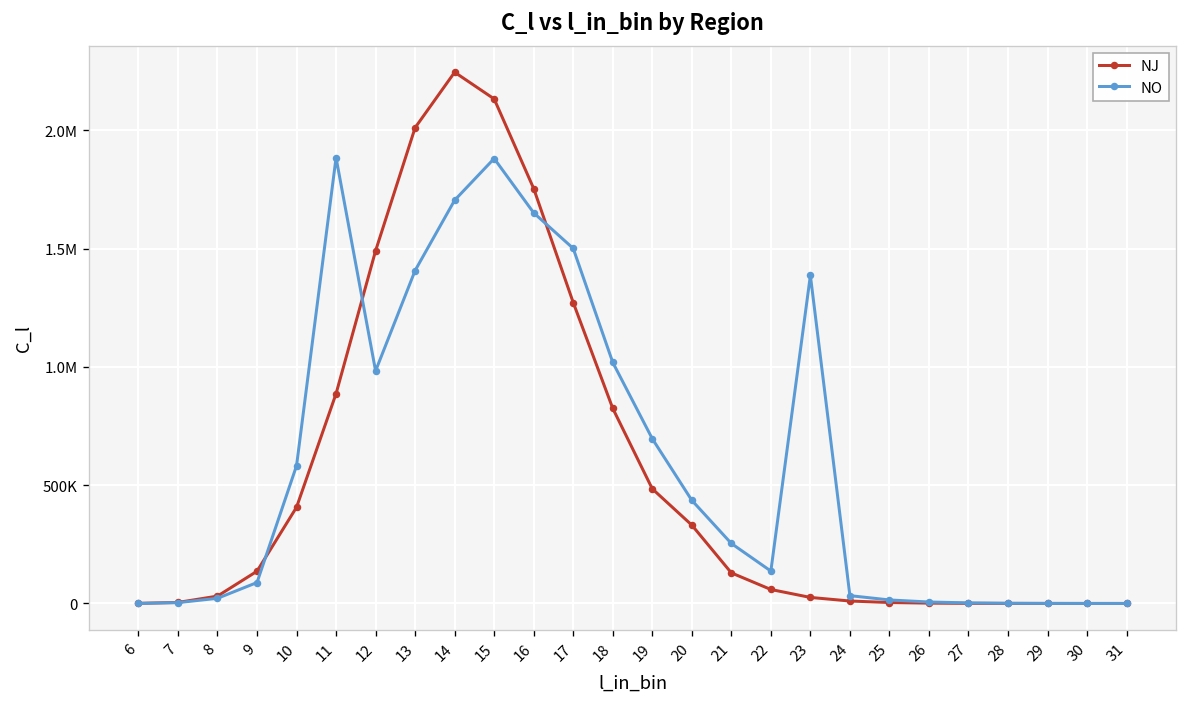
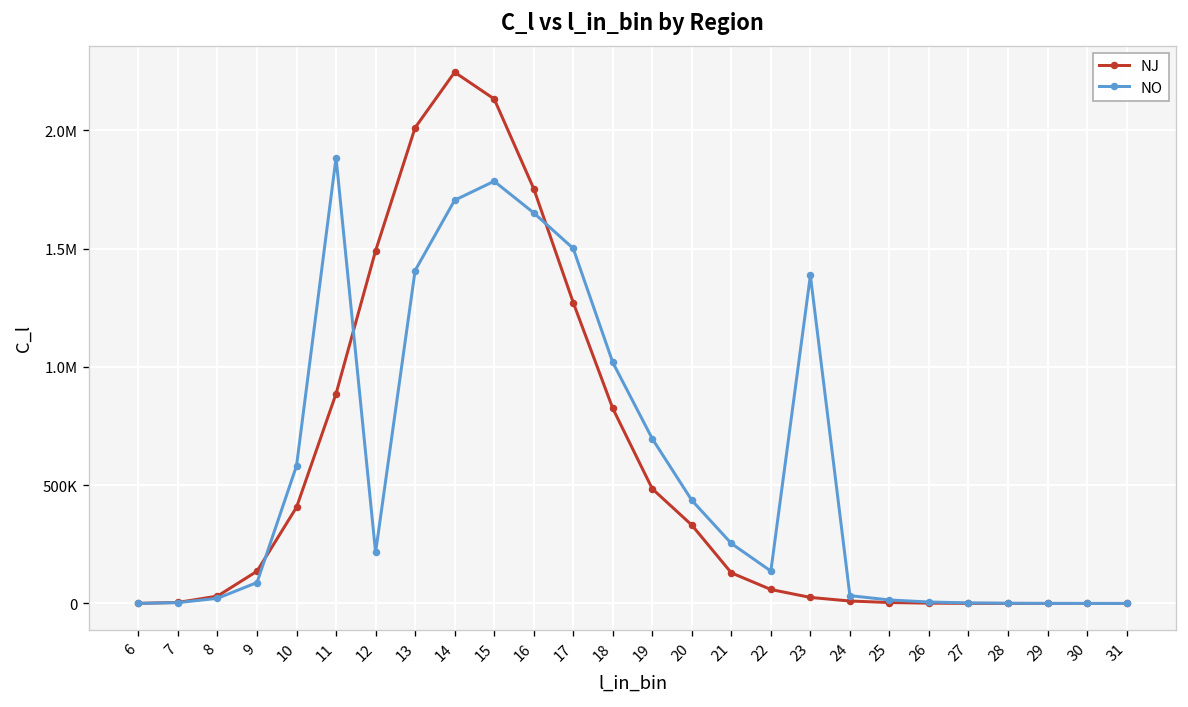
  {
    "NJ": {
      "9": 140000,
      "10": 410000,
      "11": 890000,
      "12": 1490000,
      "13": 2010000,
      "14": 2250000,
      "15": 2130000,
      "16": 1750000,
      "17": 1270000,
      "18": 830000,
      "19": 480000,
      "20": 330000,
      "21": 130000,
      "22": 60000,
      "23": 30000,
      "24": 10000
    },
    "NO": {
      "9": 90000,
      "10": 580000,
      "11": 1880000,
-     "12": 980000,
+     "12": 220000,
      "13": 1410000,
      "14": 1710000,
-     "15": 1880000,
+     "15": 1790000,
      "16": 1650000,
      "17": 1500000,
      "18": 1020000,
      "19": 700000,
      "20": 440000,
      "21": 250000,
      "22": 140000,
      "23": 1390000,
      "24": 30000
    }
  }
